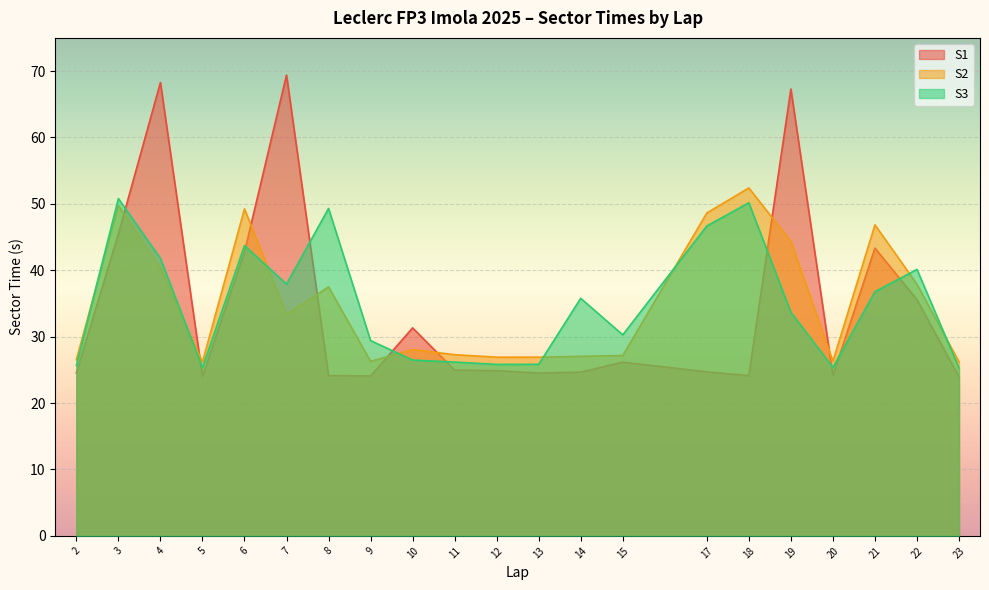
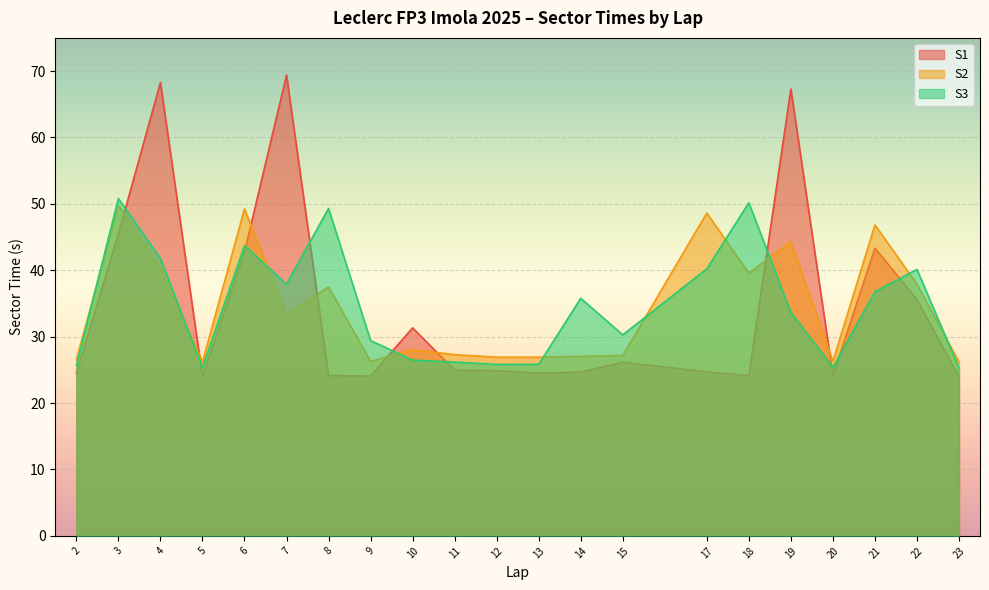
  {
    "S1": {
      "2": 25,
      "3": 45,
      "4": 68,
      "5": 24,
      "6": 43,
      "7": 69,
      "8": 24,
      "9": 24,
      "10": 31,
      "11": 25,
      "12": 25,
      "13": 25,
      "14": 25,
      "15": 26,
      "17": 25,
      "18": 24,
      "19": 67,
      "20": 24,
      "21": 43,
      "22": 36,
      "23": 24
    },
    "S2": {
      "2": 27,
      "3": 50,
      "4": 40,
      "5": 26,
      "6": 49,
      "7": 33,
      "8": 38,
      "9": 26,
      "10": 28,
      "11": 27,
      "12": 27,
      "13": 27,
      "14": 27,
      "15": 27,
      "17": 49,
-     "18": 52,
+     "18": 40,
      "19": 44,
      "20": 26,
      "21": 47,
      "22": 38,
      "23": 26
    },
    "S3": {
      "2": 26,
      "3": 51,
      "4": 42,
      "5": 25,
      "6": 44,
      "7": 38,
      "8": 49,
      "9": 29,
      "10": 26,
      "11": 26,
      "12": 26,
      "13": 26,
      "14": 36,
      "15": 30,
-     "17": 47,
+     "17": 40,
      "18": 50,
      "19": 34,
      "20": 25,
      "21": 37,
      "22": 40,
      "23": 25
    }
  }
